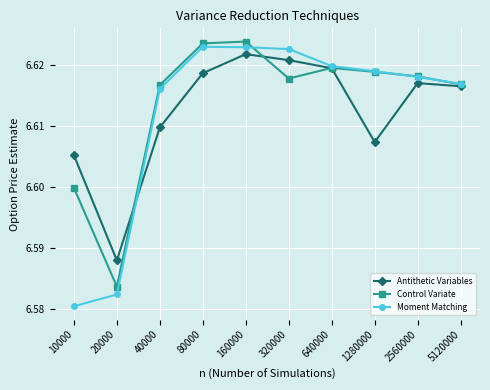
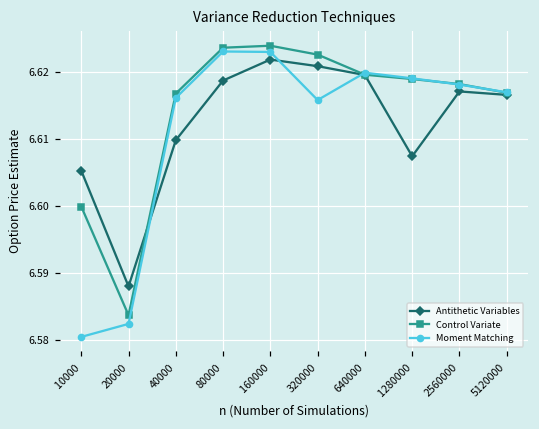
  {
    "Antithetic Variables": {
      "10000": 6.605,
      "20000": 6.588,
      "40000": 6.610,
      "80000": 6.619,
      "160000": 6.622,
      "320000": 6.621,
      "1280000": 6.607,
      "2560000": 6.617
    },
    "Control Variate": {
      "10000": 6.600,
      "20000": 6.584,
      "40000": 6.617,
      "80000": 6.624,
      "160000": 6.624,
-     "320000": 6.618
+     "320000": 6.623
    },
    "Moment Matching": {
      "10000": 6.581,
      "20000": 6.582,
      "40000": 6.616,
      "80000": 6.623,
      "160000": 6.623,
-     "320000": 6.623
+     "320000": 6.616
    }
  }
